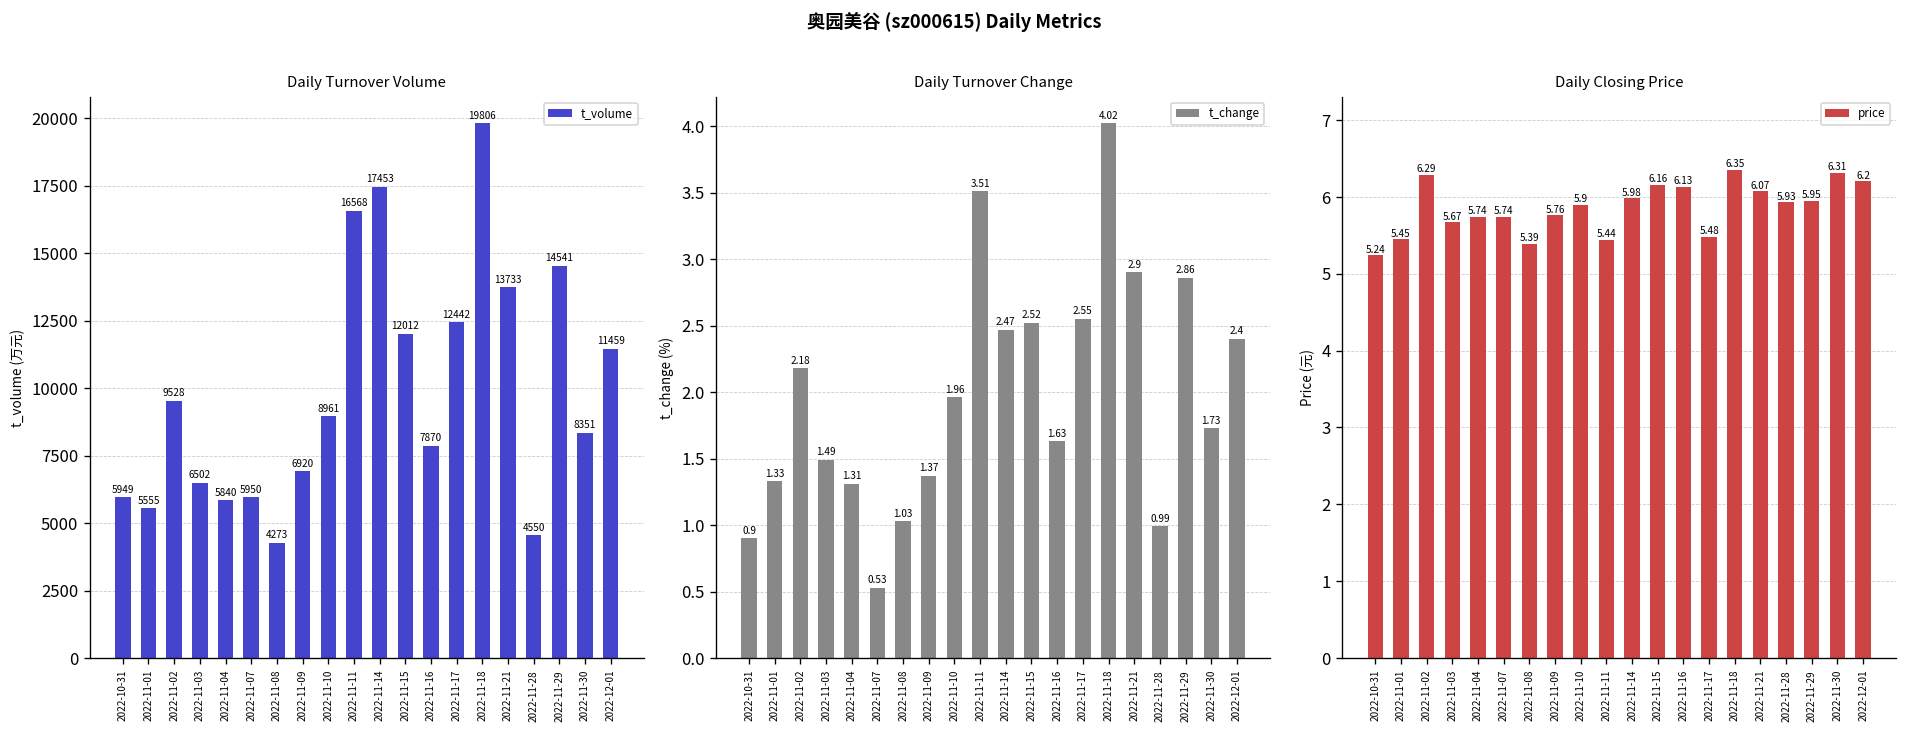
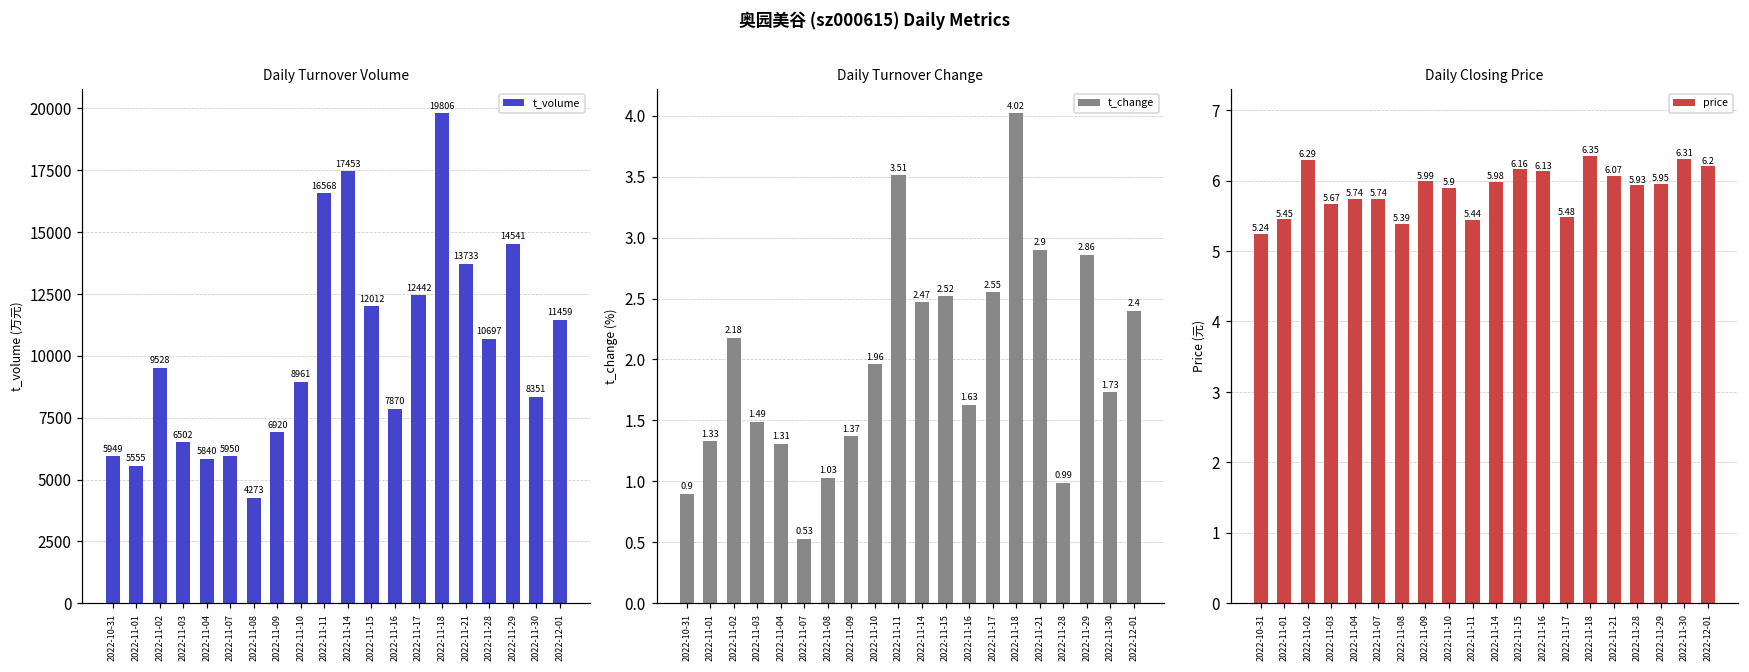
  {
    "Daily Turnover Volume": {
      "2022-10-31": 5949,
      "2022-11-01": 5555,
      "2022-11-02": 9528,
      "2022-11-03": 6502,
      "2022-11-04": 5840,
      "2022-11-07": 5950,
      "2022-11-08": 4273,
      "2022-11-09": 6920,
      "2022-11-10": 8961,
      "2022-11-11": 16568,
      "2022-11-14": 17453,
      "2022-11-15": 12012,
      "2022-11-16": 7870,
      "2022-11-17": 12442,
      "2022-11-18": 19806,
      "2022-11-21": 13733,
-     "2022-11-28": 4550,
+     "2022-11-28": 10697,
      "2022-11-29": 14541,
      "2022-11-30": 8351,
      "2022-12-01": 11459
    },
    "Daily Turnover Change": {
      "2022-10-31": 0.9,
      "2022-11-01": 1.33,
      "2022-11-02": 2.18,
      "2022-11-03": 1.49,
      "2022-11-04": 1.31,
      "2022-11-07": 0.53,
      "2022-11-08": 1.03,
      "2022-11-09": 1.37,
      "2022-11-10": 1.96,
      "2022-11-11": 3.51,
      "2022-11-14": 2.47,
      "2022-11-15": 2.52,
      "2022-11-16": 1.63,
      "2022-11-17": 2.55,
      "2022-11-18": 4.02,
      "2022-11-21": 2.9,
      "2022-11-28": 0.99,
      "2022-11-29": 2.86,
      "2022-11-30": 1.73,
      "2022-12-01": 2.4
    },
    "Daily Closing Price": {
      "2022-10-31": 5.24,
      "2022-11-01": 5.45,
      "2022-11-02": 6.29,
      "2022-11-03": 5.67,
      "2022-11-04": 5.74,
      "2022-11-07": 5.74,
      "2022-11-08": 5.39,
-     "2022-11-09": 5.76,
+     "2022-11-09": 5.99,
      "2022-11-10": 5.9,
      "2022-11-11": 5.44,
      "2022-11-14": 5.98,
      "2022-11-15": 6.16,
      "2022-11-16": 6.13,
      "2022-11-17": 5.48,
      "2022-11-18": 6.35,
      "2022-11-21": 6.07,
      "2022-11-28": 5.93,
      "2022-11-29": 5.95,
      "2022-11-30": 6.31,
      "2022-12-01": 6.2
    }
  }
